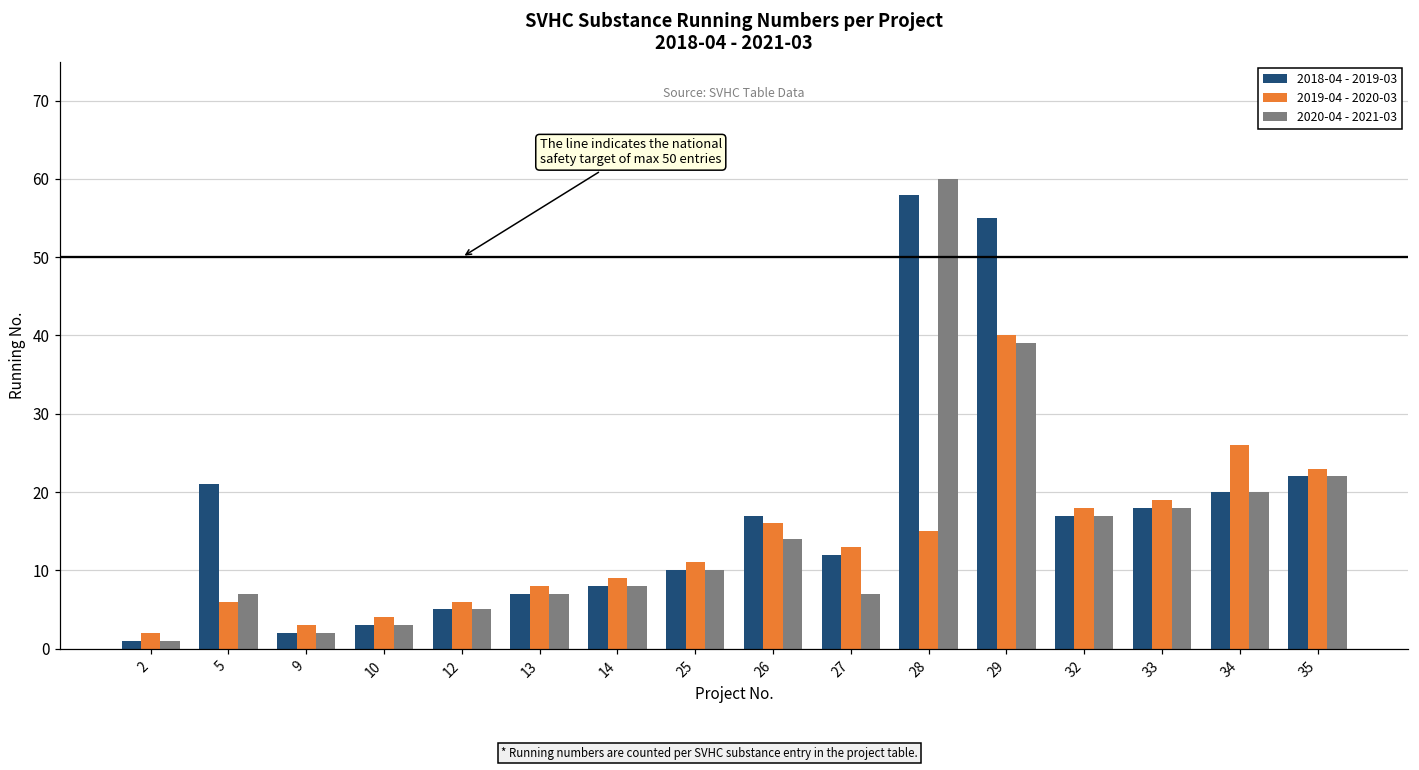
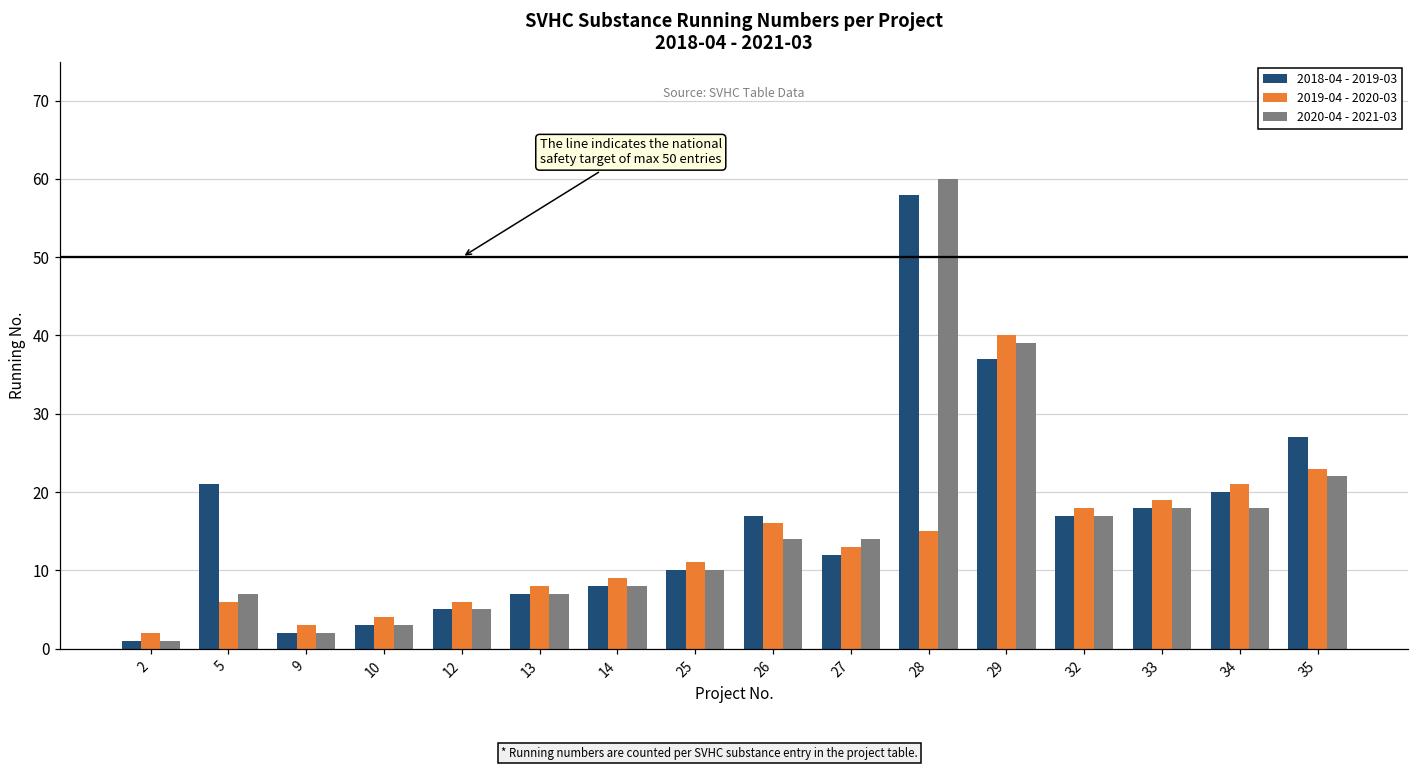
  {
    "2018-04 - 2019-03": {
      "2": 1,
      "5": 21,
      "9": 2,
      "10": 3,
      "12": 5,
      "13": 7,
      "14": 8,
      "25": 10,
      "26": 17,
      "27": 12,
      "28": 58,
-     "29": 55,
+     "29": 37,
      "32": 17,
      "33": 18,
      "34": 20,
-     "35": 22
+     "35": 27
    },
    "2019-04 - 2020-03": {
      "2": 2,
      "5": 6,
      "9": 3,
      "10": 4,
      "12": 6,
      "13": 8,
      "14": 9,
      "25": 11,
      "26": 16,
      "27": 13,
      "28": 15,
      "29": 40,
      "32": 18,
      "33": 19,
-     "34": 26,
+     "34": 21,
      "35": 23
    },
    "2020-04 - 2021-03": {
      "2": 1,
      "5": 7,
      "9": 2,
      "10": 3,
      "12": 5,
      "13": 7,
      "14": 8,
      "25": 10,
      "26": 14,
-     "27": 7,
+     "27": 14,
      "28": 60,
      "29": 39,
      "32": 17,
      "33": 18,
-     "34": 20,
+     "34": 18,
      "35": 22
    }
  }
